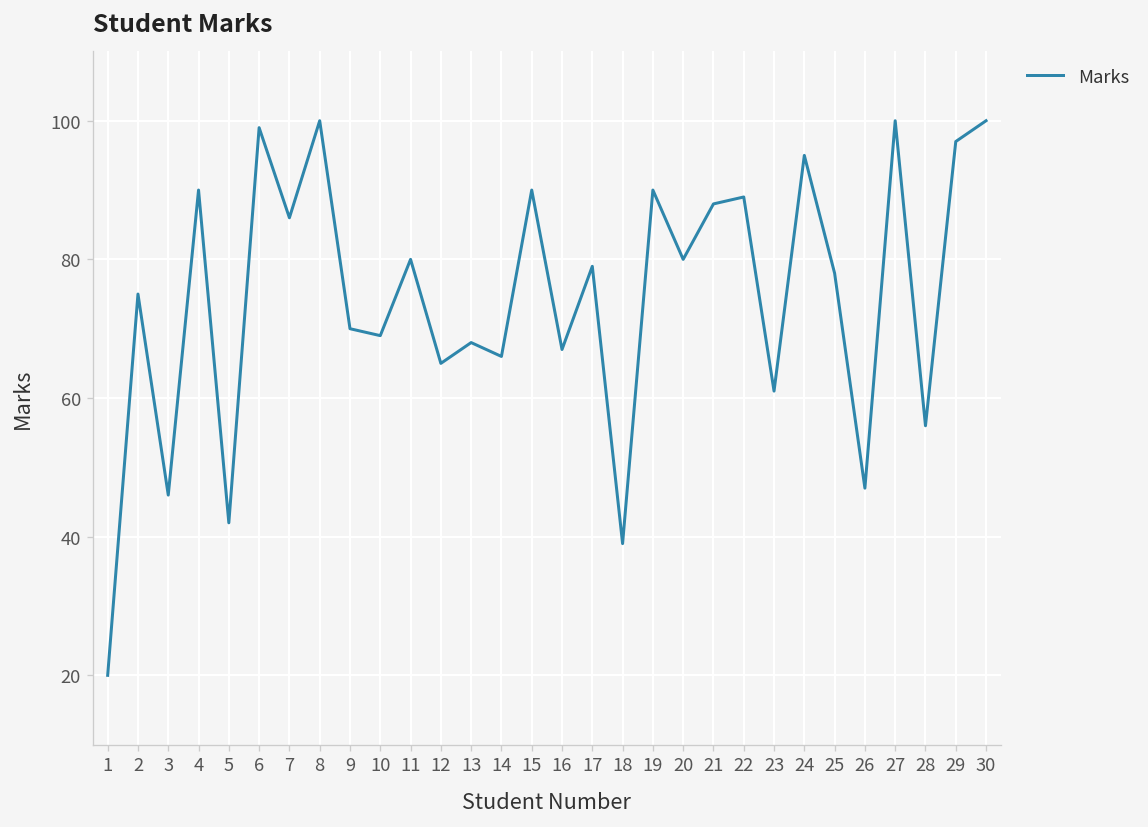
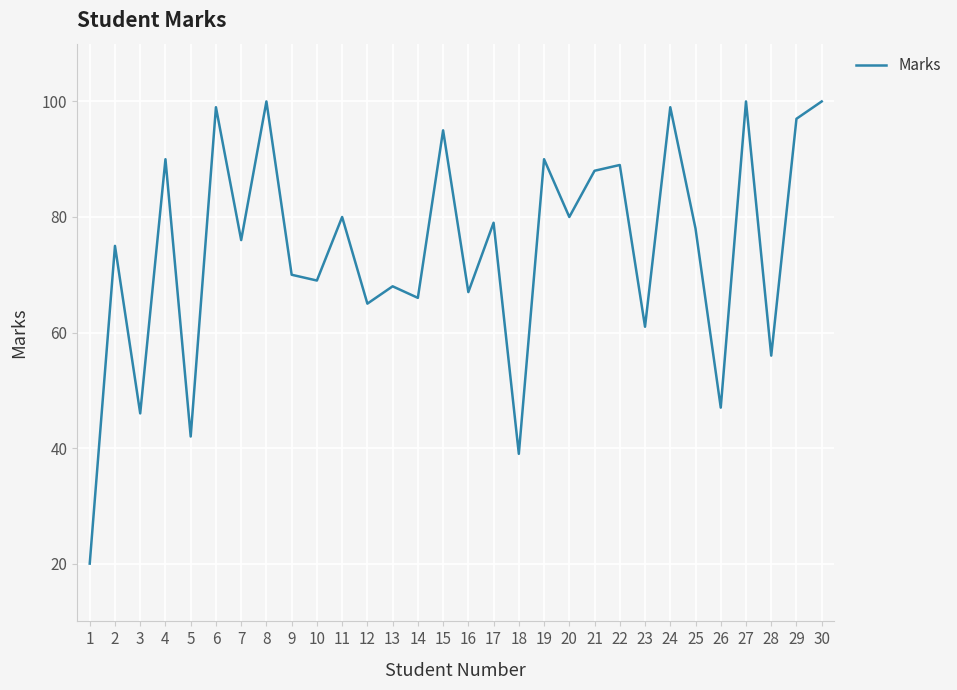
  {
    "1": 20,
    "2": 75,
    "3": 46,
    "4": 90,
    "5": 42,
    "6": 99,
-   "7": 86,
+   "7": 76,
    "8": 100,
    "9": 70,
    "10": 69,
    "11": 80,
    "12": 65,
    "13": 68,
    "14": 66,
-   "15": 90,
+   "15": 95,
    "16": 67,
    "17": 79,
    "18": 39,
    "19": 90,
    "20": 80,
    "21": 88,
    "22": 89,
    "23": 61,
-   "24": 95,
+   "24": 99,
    "25": 78,
    "26": 47,
    "27": 100,
    "28": 56,
    "29": 97,
    "30": 100
  }
